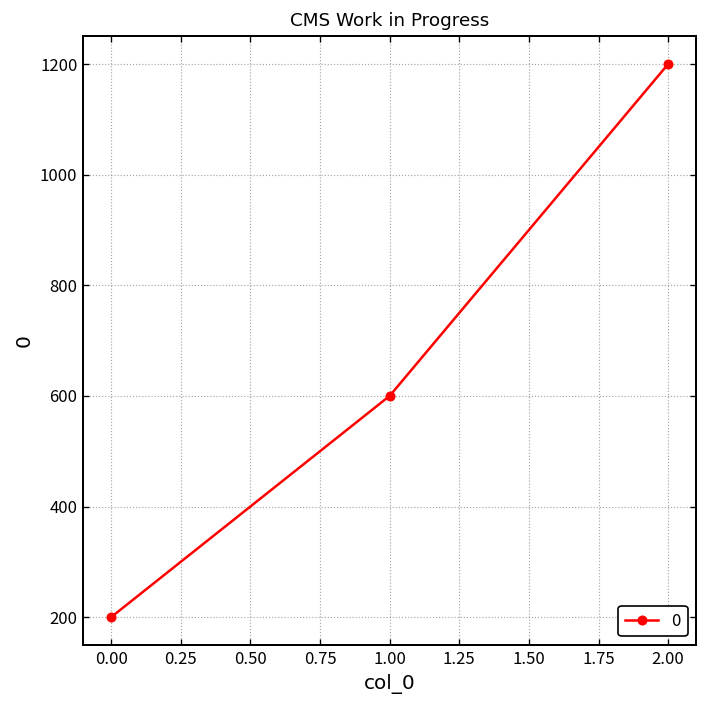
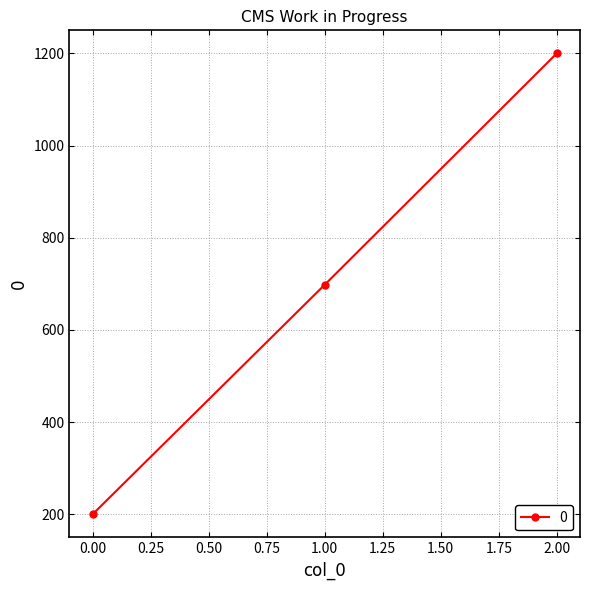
  {
    "0.00": 200,
-   "1.00": 600,
+   "1.00": 700,
    "2.00": 1200
  }
